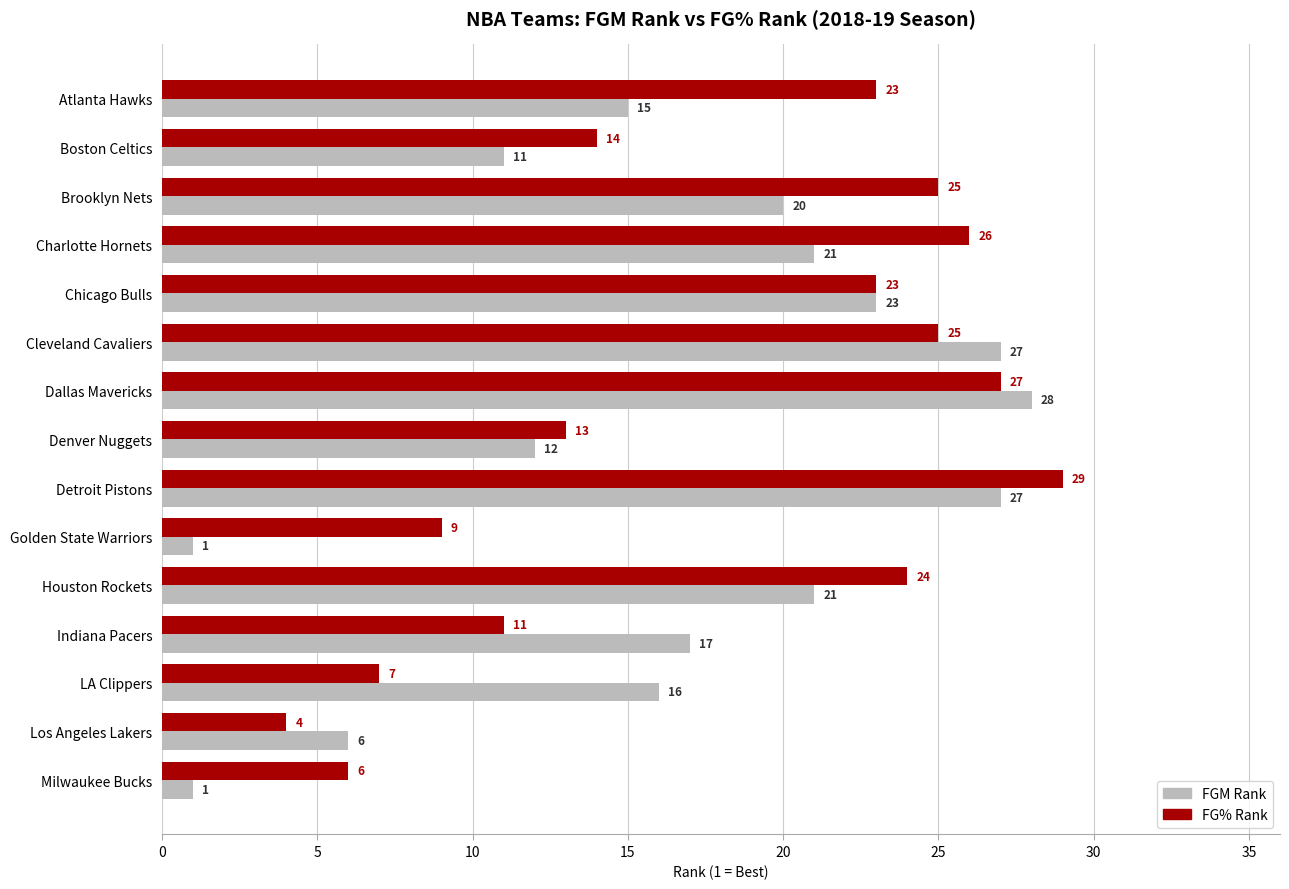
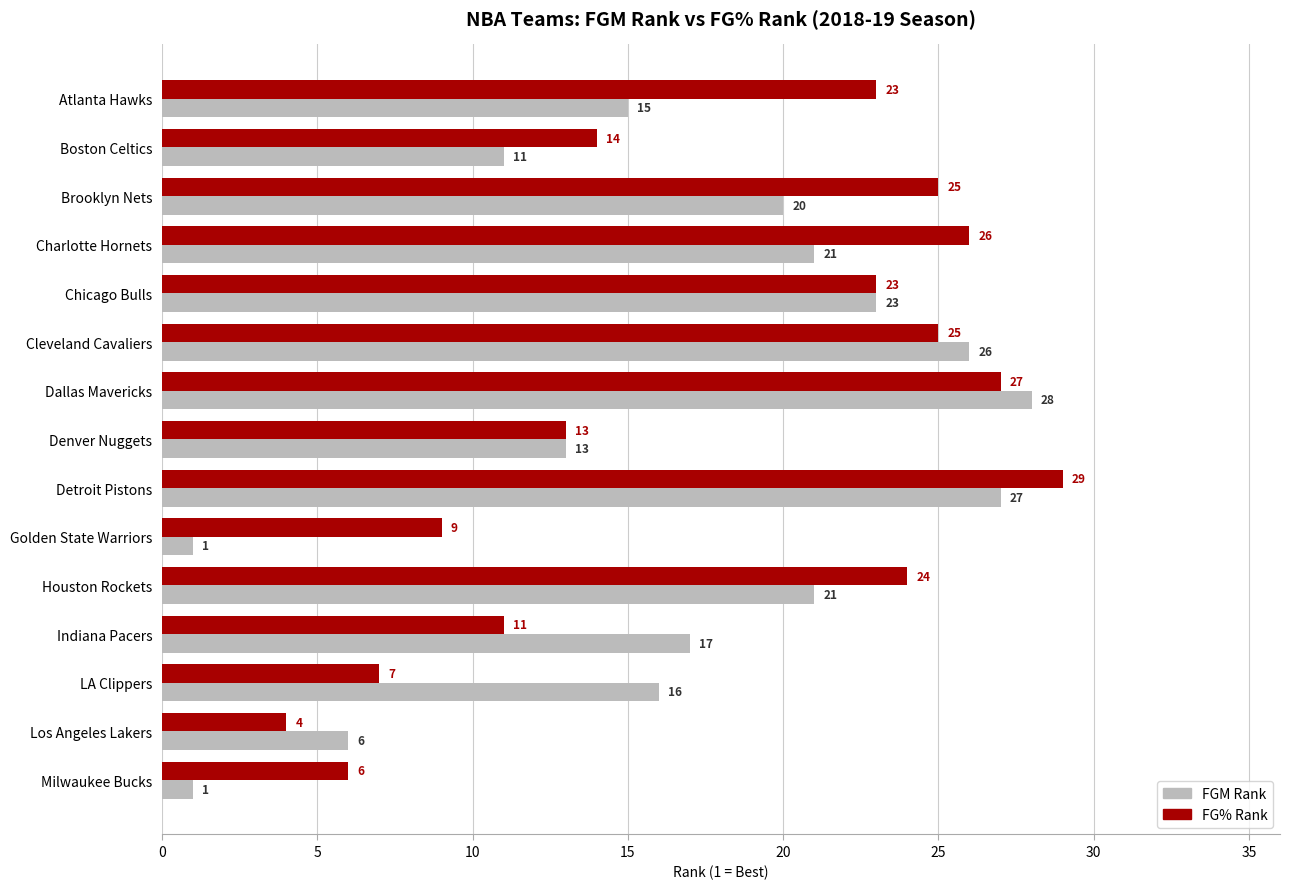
  {
    "FGM Rank": {
      "Atlanta Hawks": 15,
      "Boston Celtics": 11,
      "Brooklyn Nets": 20,
      "Charlotte Hornets": 21,
      "Chicago Bulls": 23,
-     "Cleveland Cavaliers": 27,
+     "Cleveland Cavaliers": 26,
      "Dallas Mavericks": 28,
-     "Denver Nuggets": 12,
+     "Denver Nuggets": 13,
      "Detroit Pistons": 27,
      "Golden State Warriors": 1,
      "Houston Rockets": 21,
      "Indiana Pacers": 17,
      "LA Clippers": 16,
      "Los Angeles Lakers": 6,
      "Milwaukee Bucks": 1
    },
    "FG% Rank": {
      "Atlanta Hawks": 23,
      "Boston Celtics": 14,
      "Brooklyn Nets": 25,
      "Charlotte Hornets": 26,
      "Chicago Bulls": 23,
      "Cleveland Cavaliers": 25,
      "Dallas Mavericks": 27,
      "Denver Nuggets": 13,
      "Detroit Pistons": 29,
      "Golden State Warriors": 9,
      "Houston Rockets": 24,
      "Indiana Pacers": 11,
      "LA Clippers": 7,
      "Los Angeles Lakers": 4,
      "Milwaukee Bucks": 6
    }
  }
